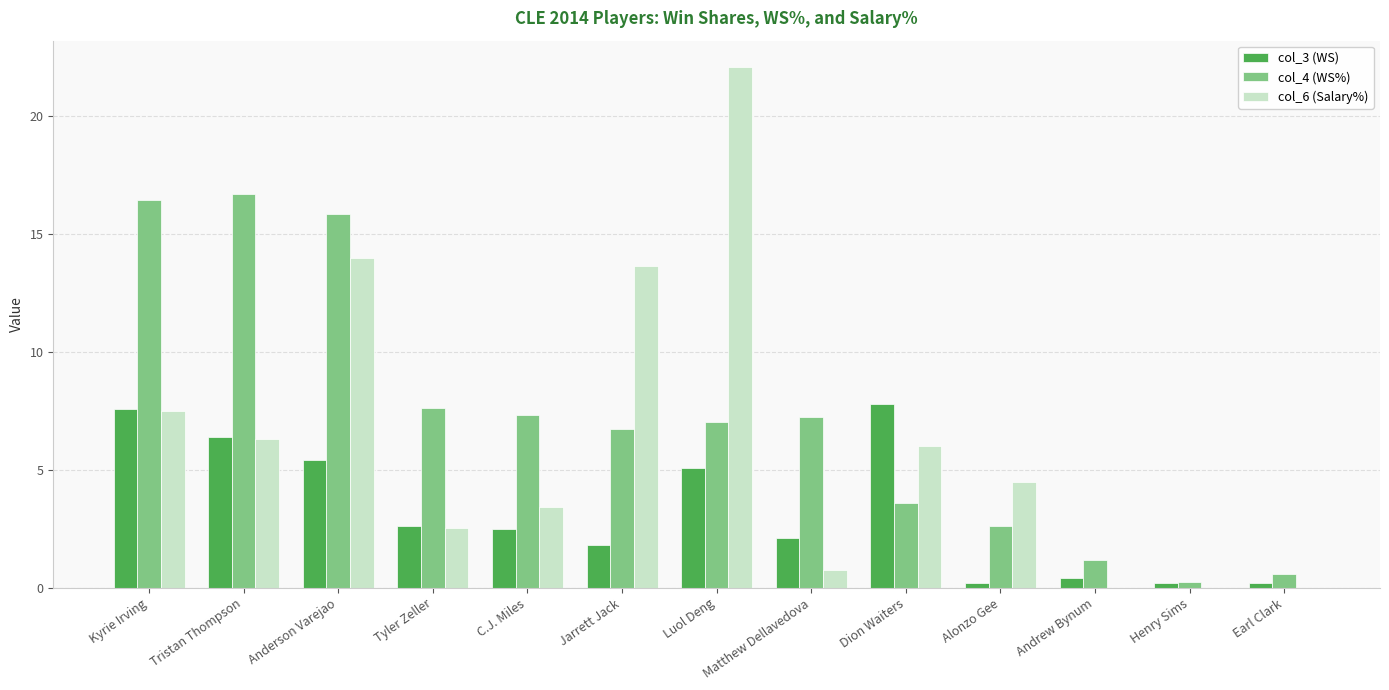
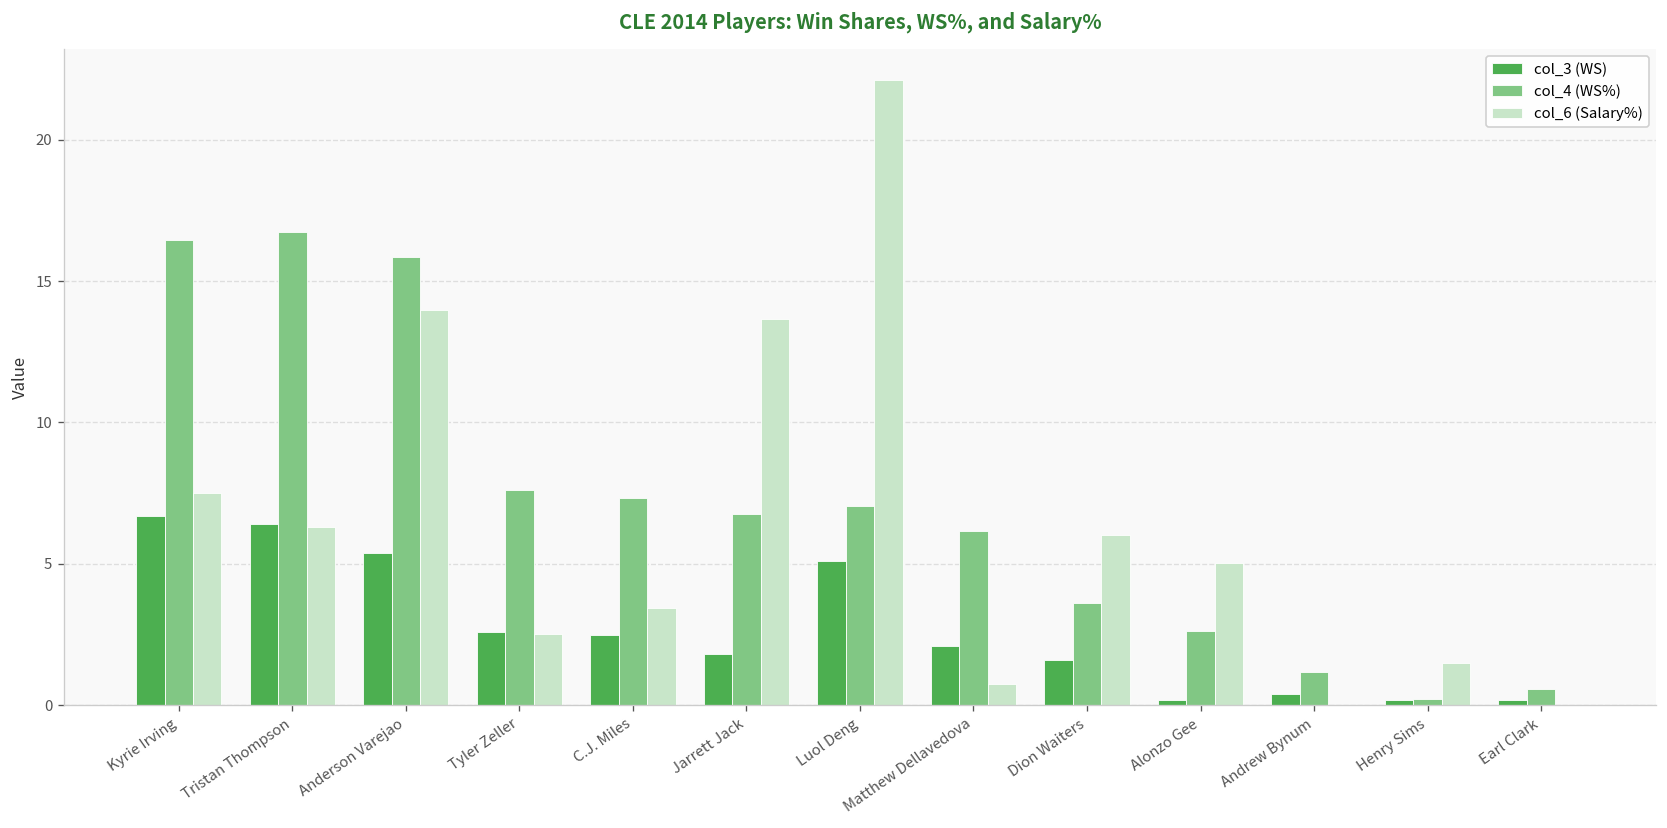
  {
    "col_3 (WS)": {
-     "Kyrie Irving": 7.6,
+     "Kyrie Irving": 6.7,
      "Tristan Thompson": 6.4,
      "Anderson Varejao": 5.4,
      "Tyler Zeller": 2.6,
      "C.J. Miles": 2.5,
      "Jarrett Jack": 1.8,
      "Luol Deng": 5.1,
      "Matthew Dellavedova": 2.1,
-     "Dion Waiters": 7.8,
+     "Dion Waiters": 1.6,
      "Alonzo Gee": 0.2,
      "Andrew Bynum": 0.4,
      "Henry Sims": 0.2,
      "Earl Clark": 0.2
    },
    "col_4 (WS%)": {
      "Kyrie Irving": 16.4,
      "Tristan Thompson": 16.7,
      "Anderson Varejao": 15.8,
      "Tyler Zeller": 7.6,
      "C.J. Miles": 7.3,
      "Jarrett Jack": 6.7,
      "Luol Deng": 7.0,
-     "Matthew Dellavedova": 7.2,
+     "Matthew Dellavedova": 6.2,
      "Dion Waiters": 3.6,
      "Alonzo Gee": 2.6,
      "Andrew Bynum": 1.2,
      "Henry Sims": 0.2,
      "Earl Clark": 0.6
    },
    "col_6 (Salary%)": {
      "Kyrie Irving": 7.5,
      "Tristan Thompson": 6.3,
      "Anderson Varejao": 14.0,
      "Tyler Zeller": 2.5,
      "C.J. Miles": 3.4,
      "Jarrett Jack": 13.6,
      "Luol Deng": 22.1,
      "Matthew Dellavedova": 0.8,
      "Dion Waiters": 6.0,
-     "Alonzo Gee": 4.5,
+     "Alonzo Gee": 5.0,
      "Andrew Bynum": 0.0,
-     "Henry Sims": 0.0,
+     "Henry Sims": 1.5,
      "Earl Clark": 0.0
    }
  }
